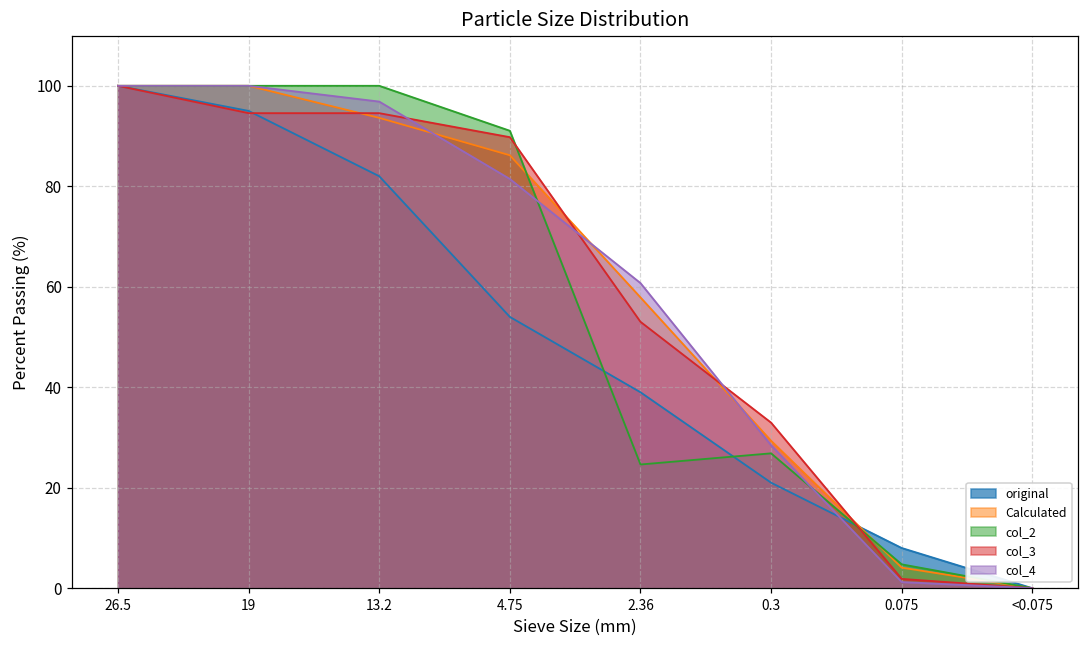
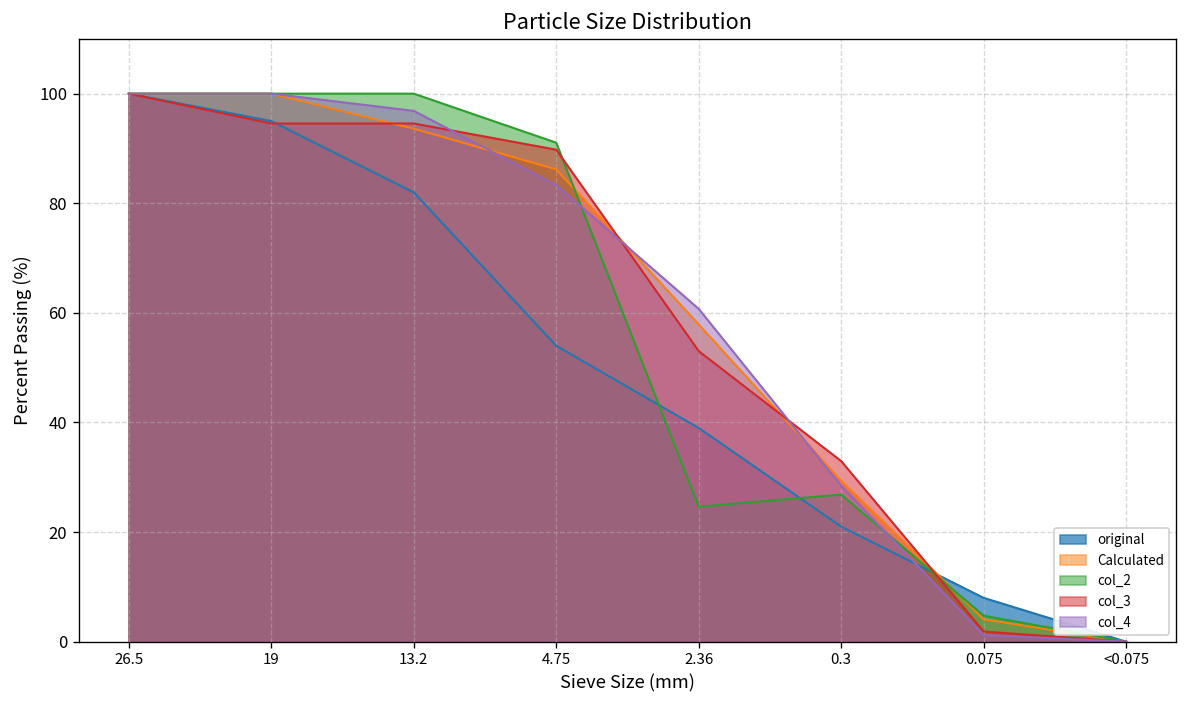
  {
    "original": {
      "13.2": 82,
      "4.75": 54,
      "2.36": 39,
      "0.3": 21,
      "0.075": 8
    },
    "Calculated": {
      "13.2": 94,
      "4.75": 86,
      "2.36": 58,
      "0.3": 29,
      "0.075": 4
    },
    "col_2": {
      "13.2": 100,
      "4.75": 91,
      "2.36": 25,
      "0.3": 27,
      "0.075": 5
    },
    "col_3": {
      "13.2": 95,
      "4.75": 90,
      "2.36": 53,
      "0.3": 33,
      "0.075": 2
    },
    "col_4": {
      "13.2": 97,
-     "4.75": 81,
+     "4.75": 83,
      "2.36": 61,
      "0.3": 28,
      "0.075": 1
    }
  }
